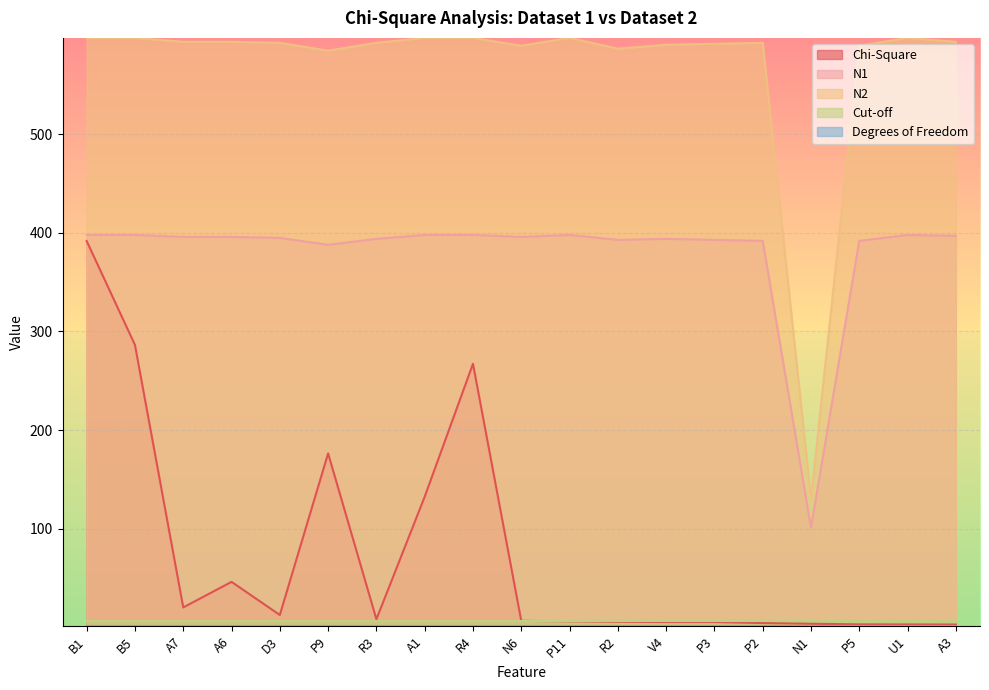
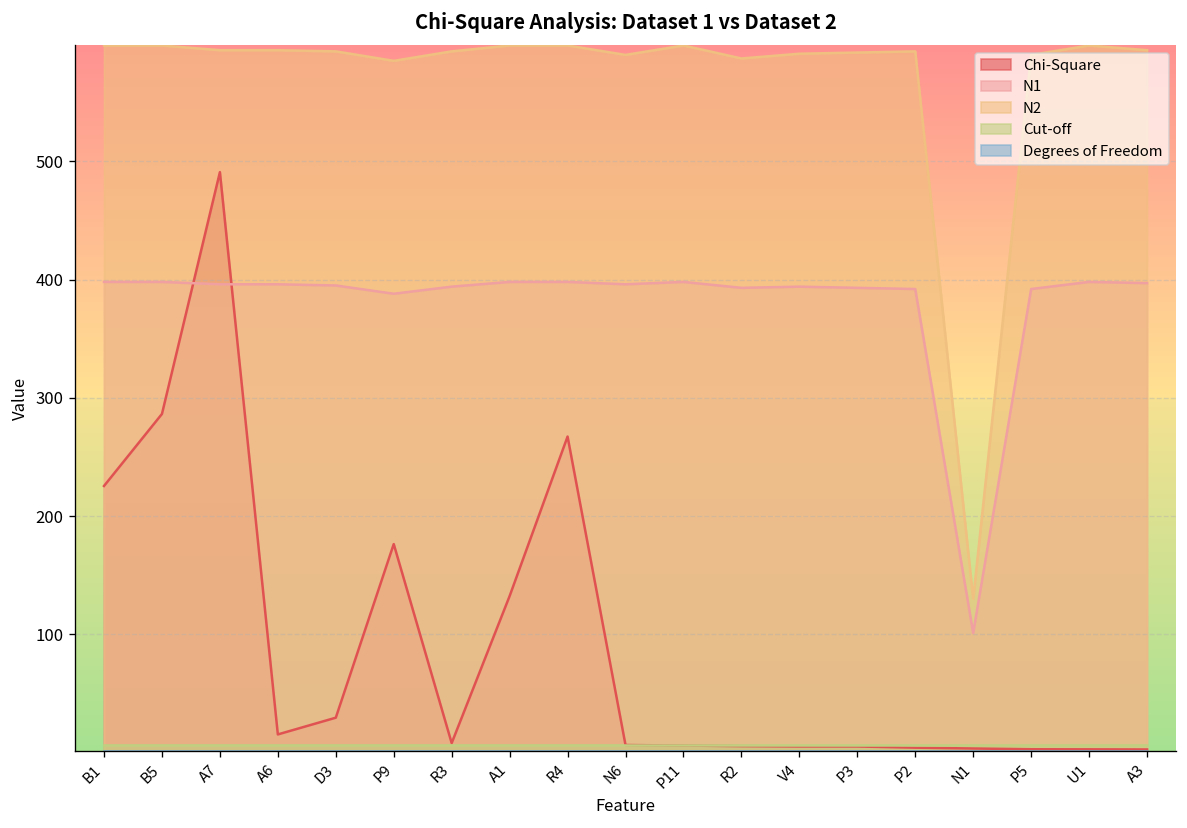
  {
    "Chi-Square": {
-     "B1": 390,
+     "B1": 230,
      "B5": 290,
-     "A7": 20,
-     "A6": 50,
-     "D3": 10,
+     "A7": 490,
+     "A6": 20,
+     "D3": 30,
      "P9": 180,
      "A1": 130,
      "R4": 270,
      "P2": 0
    },
    "Degrees of Freedom": {
      "B1": 0,
      "B5": 0,
      "A7": 0,
      "A6": 0,
      "D3": 0,
      "P9": 0,
      "R3": 0,
      "A1": 0,
      "R4": 0,
      "N6": 0,
      "P11": 0,
      "R2": 0,
      "V4": 0,
      "P3": 0,
      "P2": 0
    }
  }
